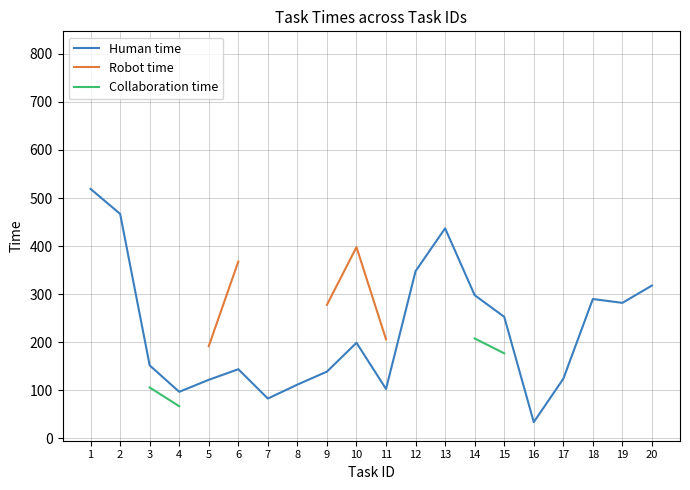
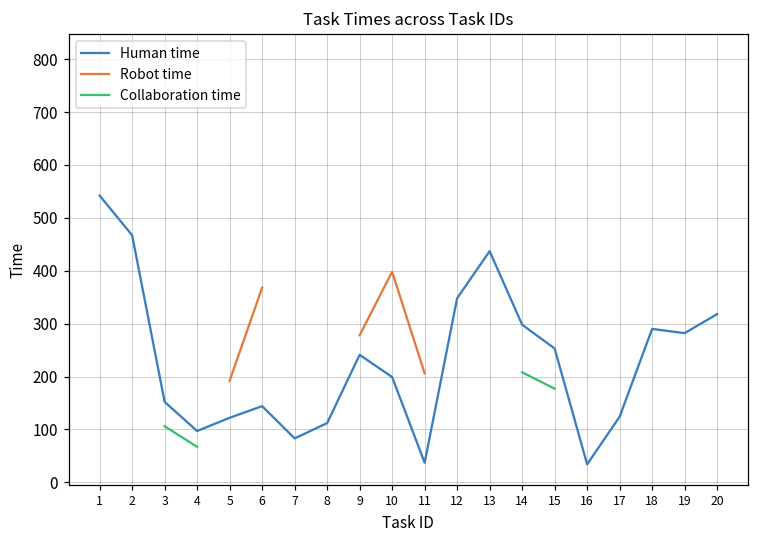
  {
    "Human time": {
-     "1": 520,
+     "1": 540,
      "2": 470,
      "3": 150,
      "4": 100,
      "5": 120,
      "6": 140,
      "7": 80,
      "8": 110,
-     "9": 140,
+     "9": 240,
      "10": 200,
-     "11": 100,
+     "11": 40,
      "12": 350,
      "13": 440,
      "14": 300,
      "15": 250,
      "16": 30,
      "17": 120,
      "18": 290,
      "19": 280,
      "20": 320
    },
    "Robot time": {
      "3": 300,
      "5": 190,
      "6": 370,
      "9": 280,
      "10": 400,
      "11": 210,
      "13": 810,
      "15": 510
    },
    "Collaboration time": {
      "1": 380,
      "3": 110,
      "4": 70,
      "6": 130,
      "9": 100,
      "11": 70,
      "14": 210,
      "15": 180
    }
  }
